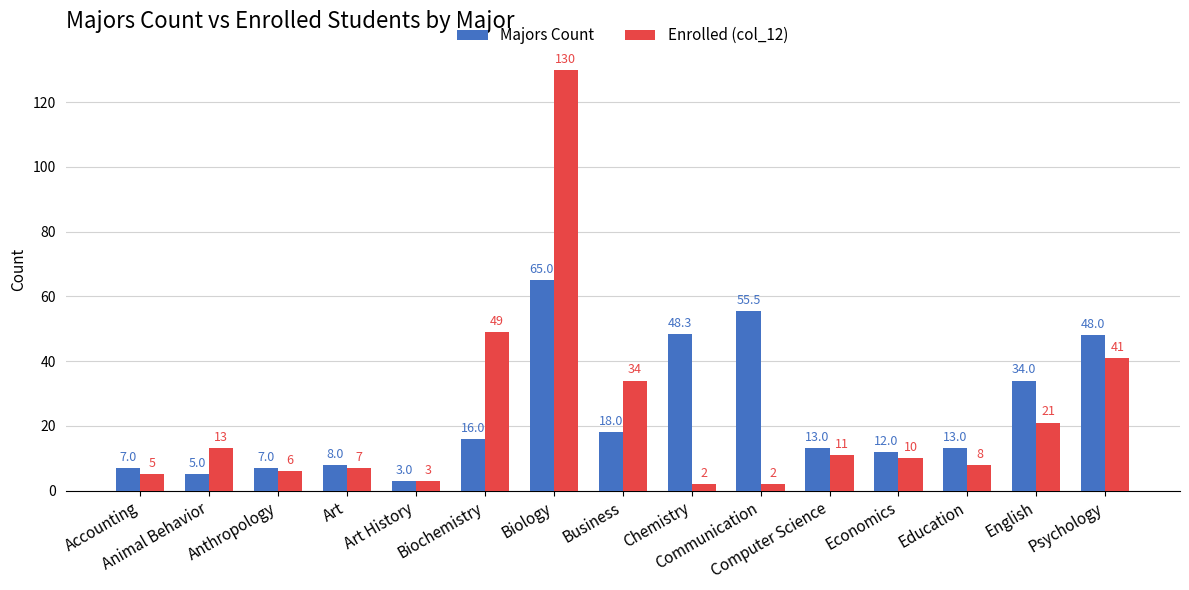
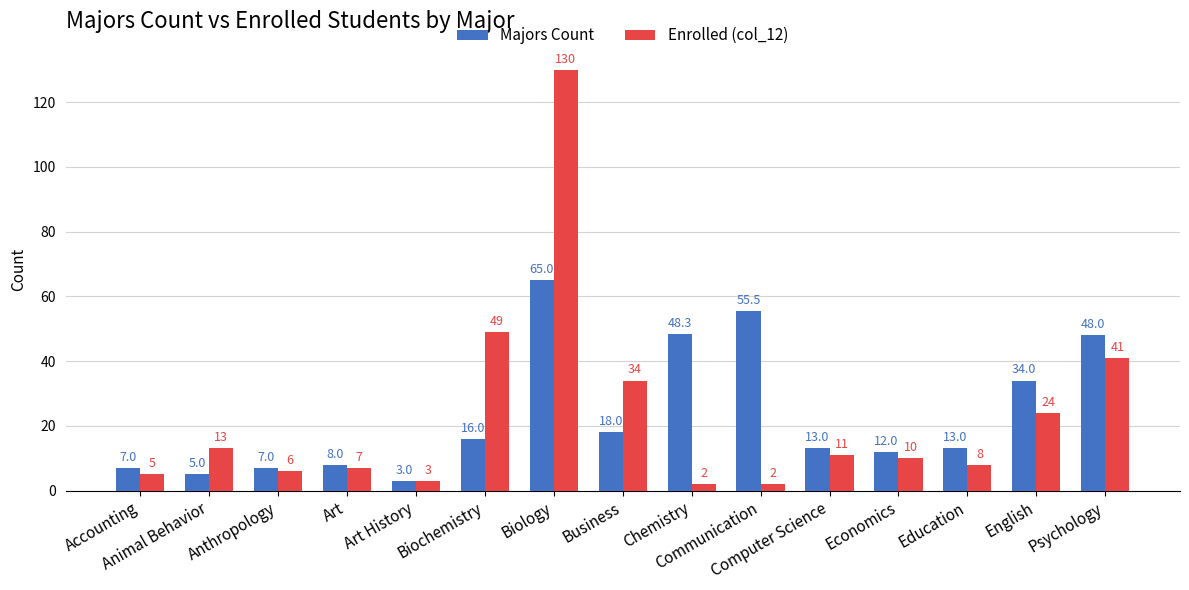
  {
    "Majors Count": {
      "Accounting": 7.0,
      "Animal Behavior": 5.0,
      "Anthropology": 7.0,
      "Art": 8.0,
      "Art History": 3.0,
      "Biochemistry": 16.0,
      "Biology": 65.0,
      "Business": 18.0,
      "Chemistry": 48.3,
      "Communication": 55.5,
      "Computer Science": 13.0,
      "Economics": 12.0,
      "Education": 13.0,
      "English": 34.0,
      "Psychology": 48.0
    },
    "Enrolled (col_12)": {
      "Accounting": 5,
      "Animal Behavior": 13,
      "Anthropology": 6,
      "Art": 7,
      "Art History": 3,
      "Biochemistry": 49,
      "Biology": 130,
      "Business": 34,
      "Chemistry": 2,
      "Communication": 2,
      "Computer Science": 11,
      "Economics": 10,
      "Education": 8,
-     "English": 21,
+     "English": 24,
      "Psychology": 41
    }
  }
